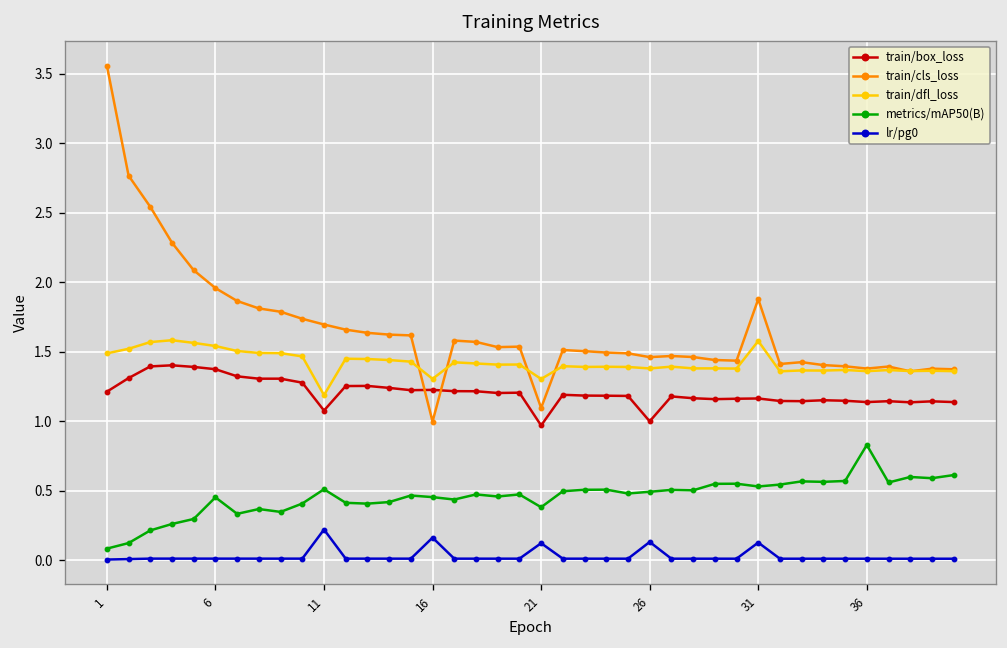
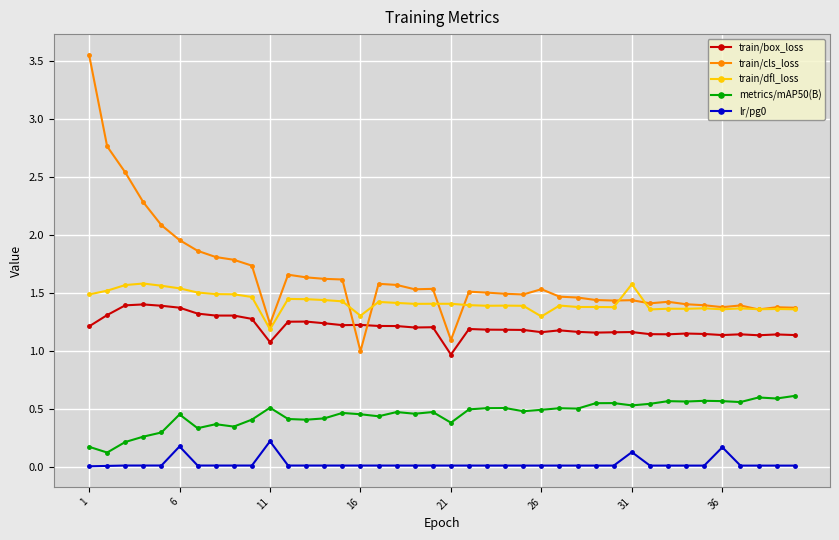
  {
    "train/box_loss": {
      "1": 1.21,
      "6": 1.37,
      "11": 1.08,
      "16": 1.22,
      "21": 0.97,
-     "26": 1.00,
+     "26": 1.16,
      "31": 1.16,
      "36": 1.14
    },
    "train/cls_loss": {
      "1": 3.56,
      "6": 1.96,
-     "11": 1.69,
+     "11": 1.23,
      "16": 1.00,
      "21": 1.09,
-     "26": 1.46,
-     "31": 1.88
+     "26": 1.53,
+     "31": 1.44
    },
    "train/dfl_loss": {
      "1": 1.49,
      "6": 1.54,
      "11": 1.19,
      "16": 1.30,
-     "21": 1.30,
-     "26": 1.38,
+     "21": 1.41,
+     "26": 1.30,
      "31": 1.58
    },
    "metrics/mAP50(B)": {
-     "1": 0.08,
+     "1": 0.17,
      "6": 0.45,
      "11": 0.51,
      "16": 0.45,
      "21": 0.38,
      "26": 0.49,
      "31": 0.53,
-     "36": 0.83
+     "36": 0.57
    },
    "lr/pg0": {
      "1": 0.00,
-     "6": 0.01,
+     "6": 0.17,
      "11": 0.22,
-     "16": 0.16,
-     "21": 0.12,
-     "26": 0.13,
+     "16": 0.01,
+     "21": 0.01,
+     "26": 0.01,
      "31": 0.13,
-     "36": 0.01
+     "36": 0.17
    }
  }
